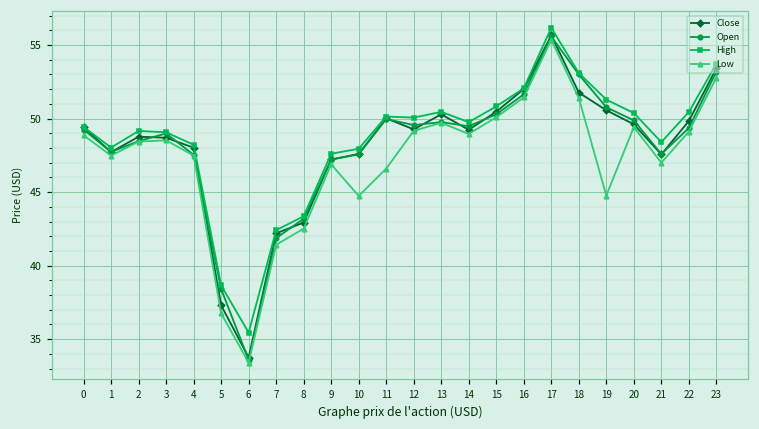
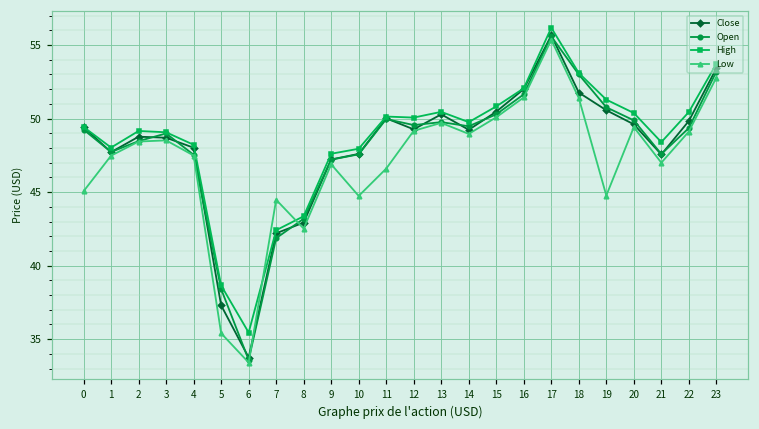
  {
    "Low": {
-     "0": 48.9,
+     "0": 45.1,
      "1": 47.5,
-     "5": 36.8,
-     "7": 41.4,
+     "5": 35.4,
+     "7": 44.5,
      "8": 42.5,
      "9": 46.9,
      "10": 44.7,
      "11": 46.6,
      "14": 49.0,
      "15": 50.1,
      "16": 51.4,
      "17": 55.4,
      "18": 51.4,
      "19": 44.8,
      "20": 49.4,
      "21": 47.0,
      "22": 49.1,
      "23": 52.8
    }
  }
